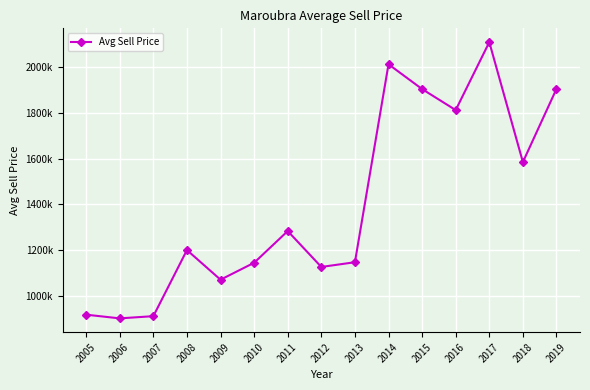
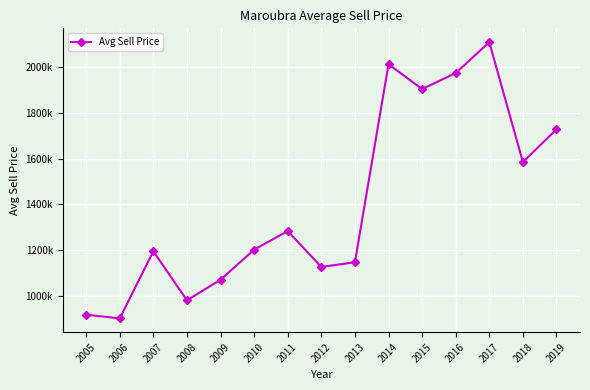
  {
    "2005": 920000,
    "2006": 900000,
-   "2007": 910000,
-   "2008": 1200000,
+   "2007": 1200000,
+   "2008": 980000,
    "2009": 1070000,
-   "2010": 1150000,
+   "2010": 1200000,
    "2011": 1280000,
    "2012": 1130000,
    "2013": 1150000,
    "2014": 2010000,
    "2015": 1900000,
-   "2016": 1810000,
+   "2016": 1970000,
    "2017": 2110000,
    "2018": 1580000,
-   "2019": 1900000
+   "2019": 1730000
  }
